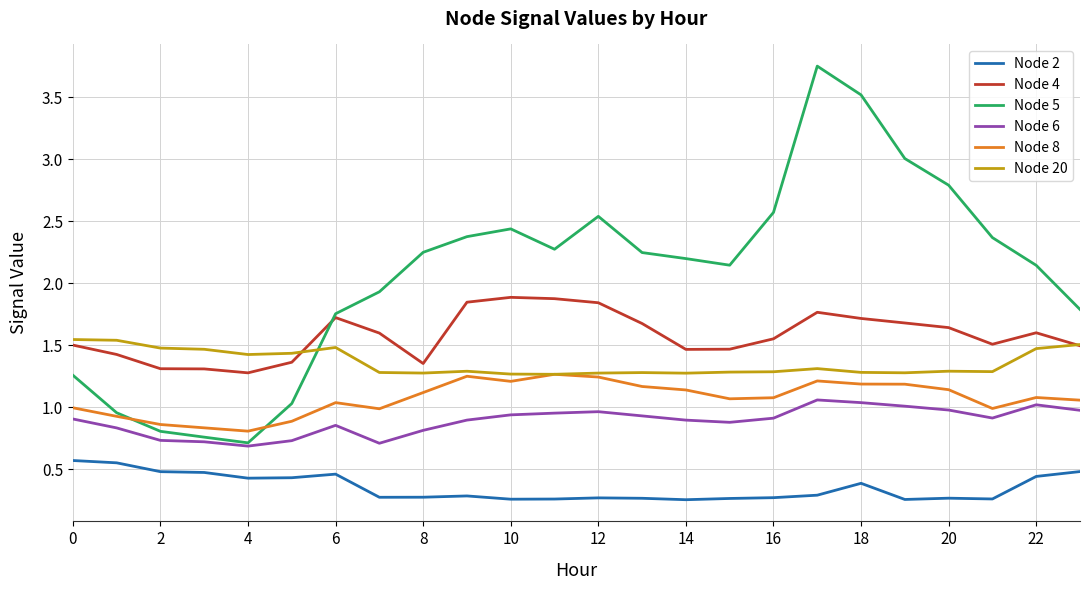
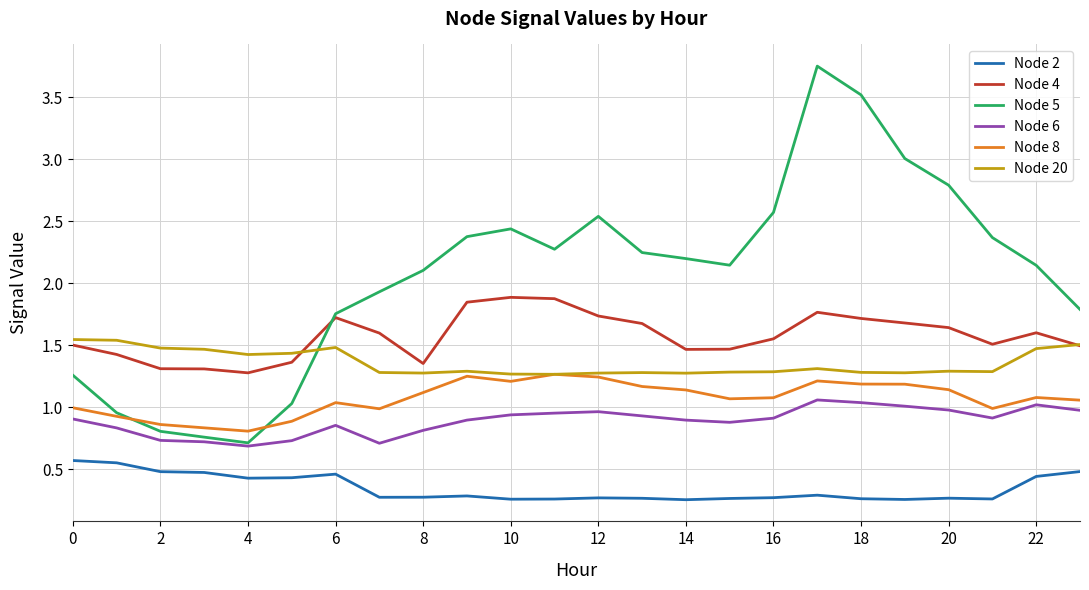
  {
    "Node 2": {
      "0": 0.57,
      "2": 0.48,
      "4": 0.43,
      "6": 0.46,
      "8": 0.27,
      "10": 0.26,
      "12": 0.27,
      "14": 0.25,
      "16": 0.27,
-     "18": 0.39,
+     "18": 0.26,
      "20": 0.27,
      "22": 0.44
    },
    "Node 4": {
      "0": 1.50,
      "2": 1.31,
      "4": 1.28,
      "6": 1.72,
      "8": 1.35,
      "10": 1.89,
-     "12": 1.84,
+     "12": 1.74,
      "14": 1.47,
      "16": 1.55,
      "18": 1.72,
      "20": 1.64,
      "22": 1.60
    },
    "Node 5": {
      "0": 1.26,
      "2": 0.81,
      "4": 0.71,
      "6": 1.76,
-     "8": 2.25,
+     "8": 2.10,
      "10": 2.44,
      "12": 2.54,
      "14": 2.20,
      "16": 2.57,
      "18": 3.52,
      "20": 2.79,
      "22": 2.15
    },
    "Node 6": {
      "0": 0.91,
      "2": 0.73,
      "4": 0.69,
      "6": 0.85,
      "8": 0.81,
      "10": 0.94,
      "12": 0.96,
      "14": 0.90,
      "16": 0.91,
      "18": 1.04,
      "20": 0.98,
      "22": 1.02
    }
  }
